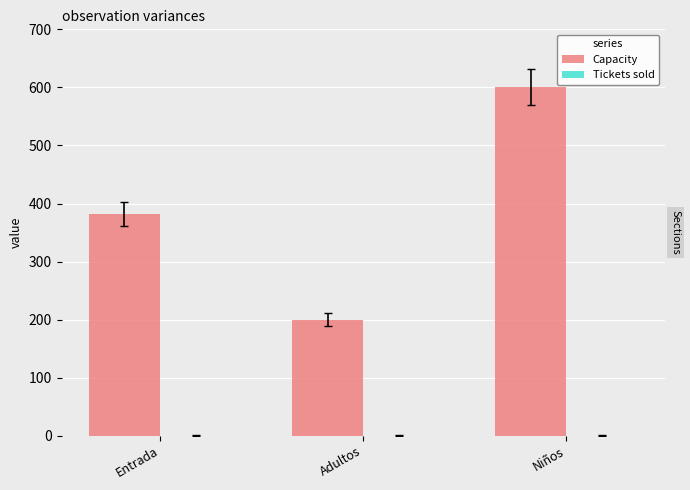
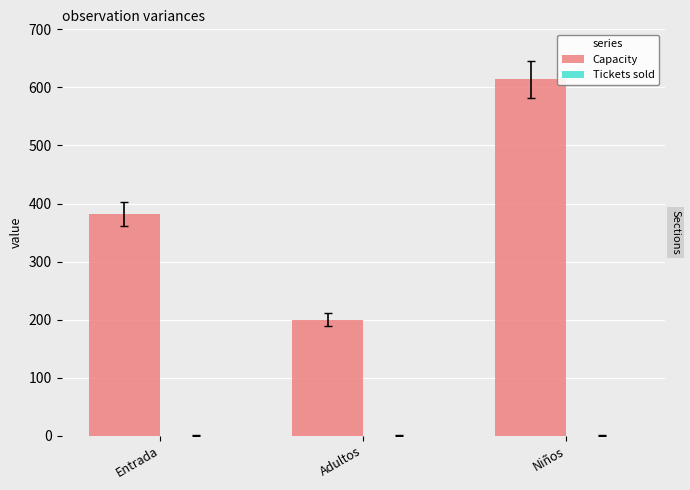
  {
    "Capacity": {
      "Entrada": 380,
      "Adultos": 200,
-     "Niños": 600
+     "Niños": 610
    },
    "Tickets sold": {
      "Entrada": 0,
      "Adultos": 0,
      "Niños": 0
    }
  }
